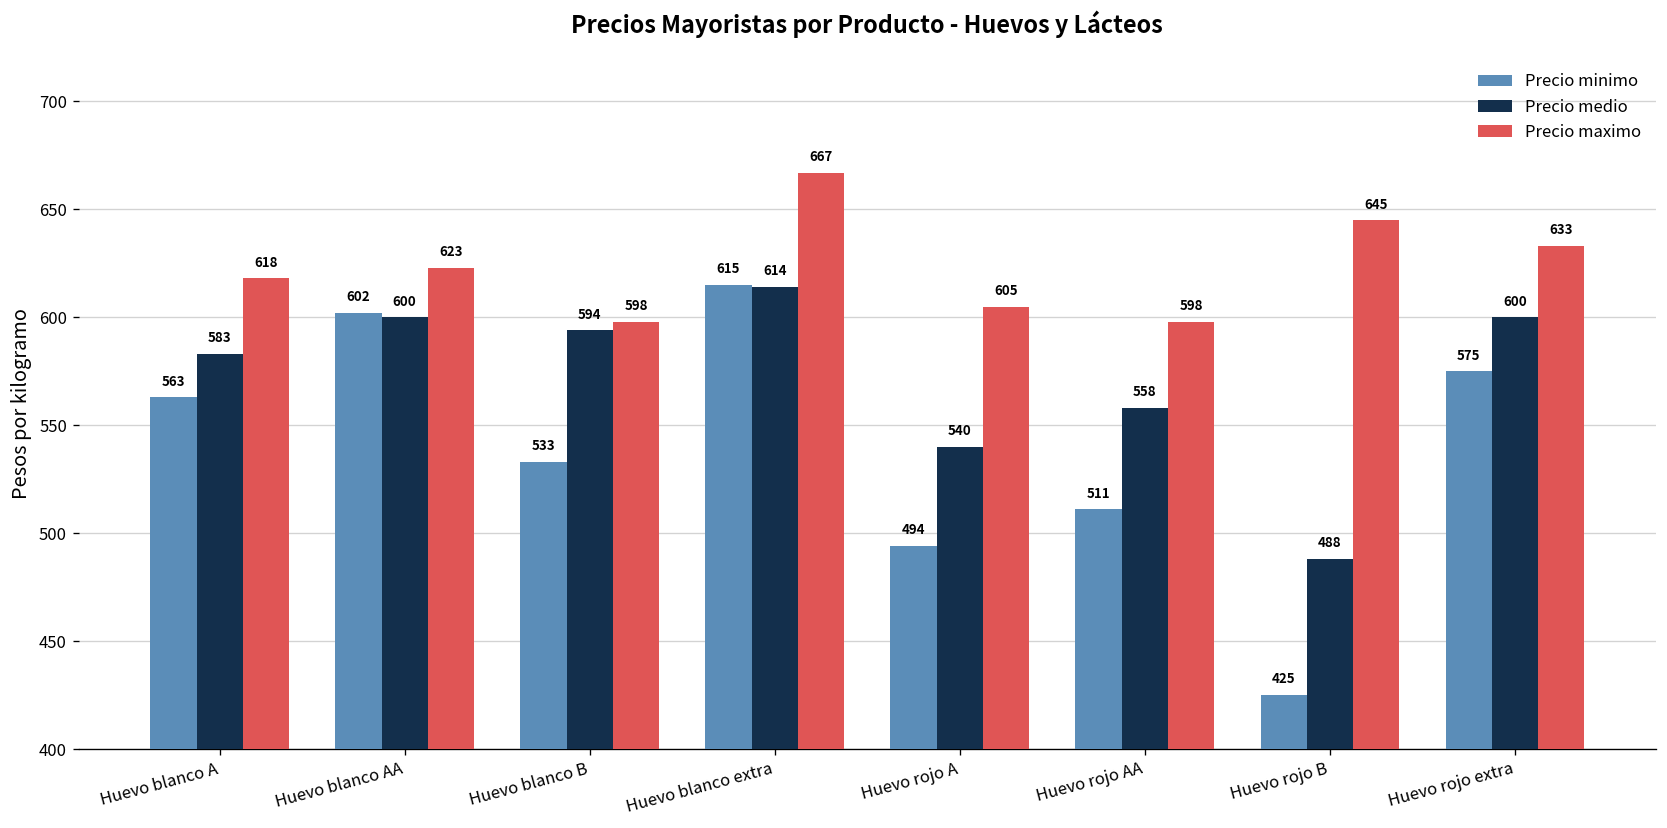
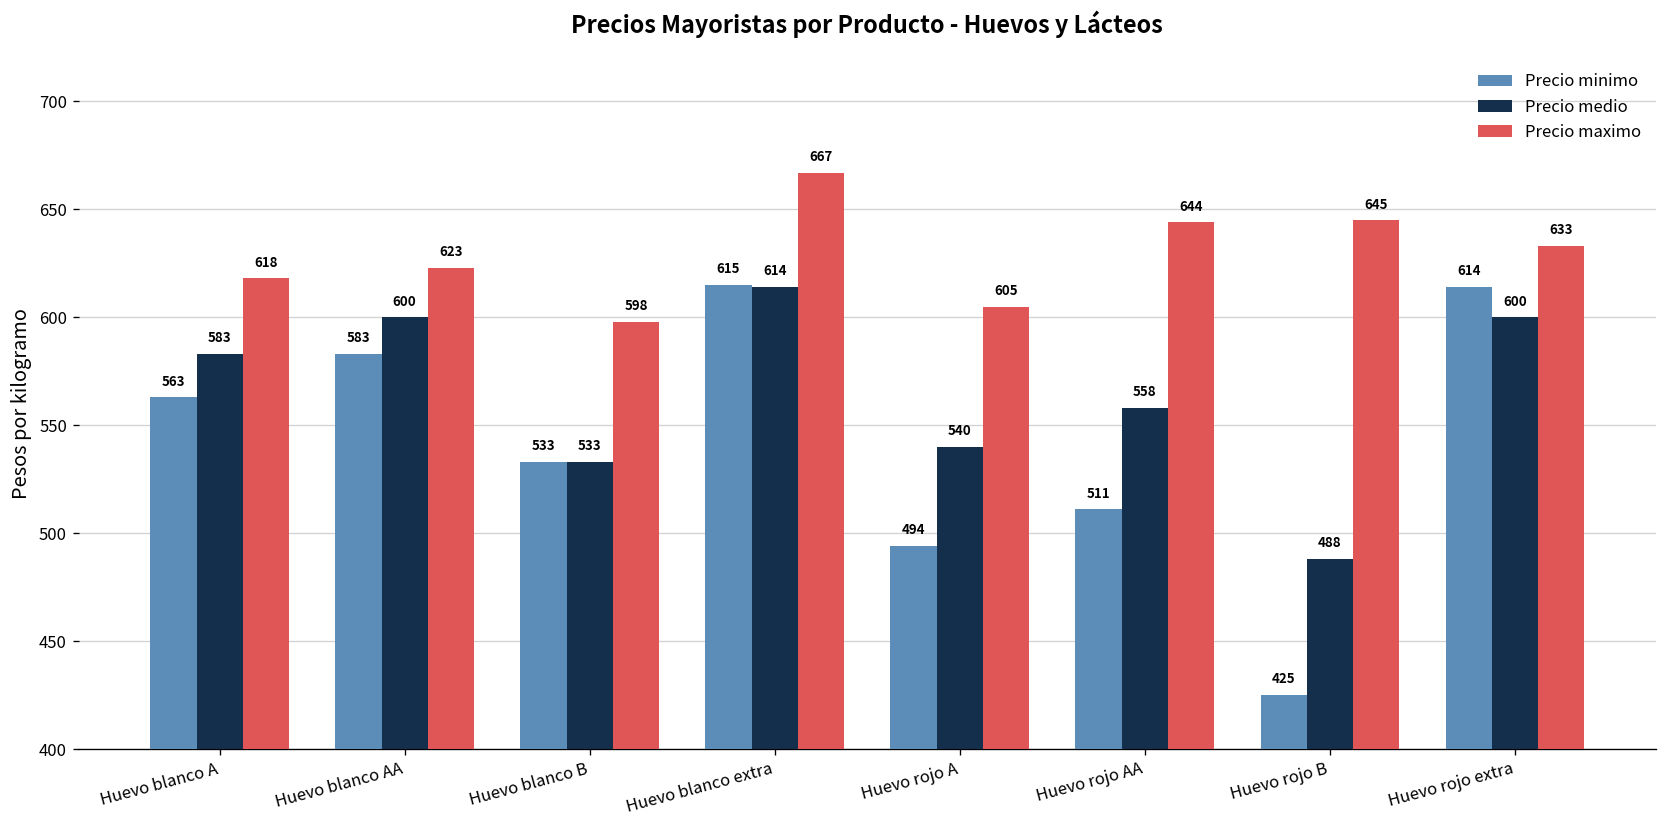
  {
    "Precio minimo": {
      "Huevo blanco A": 563,
-     "Huevo blanco AA": 602,
+     "Huevo blanco AA": 583,
      "Huevo blanco B": 533,
      "Huevo blanco extra": 615,
      "Huevo rojo A": 494,
      "Huevo rojo AA": 511,
      "Huevo rojo B": 425,
-     "Huevo rojo extra": 575
+     "Huevo rojo extra": 614
    },
    "Precio medio": {
      "Huevo blanco A": 583,
      "Huevo blanco AA": 600,
-     "Huevo blanco B": 594,
+     "Huevo blanco B": 533,
      "Huevo blanco extra": 614,
      "Huevo rojo A": 540,
      "Huevo rojo AA": 558,
      "Huevo rojo B": 488,
      "Huevo rojo extra": 600
    },
    "Precio maximo": {
      "Huevo blanco A": 618,
      "Huevo blanco AA": 623,
      "Huevo blanco B": 598,
      "Huevo blanco extra": 667,
      "Huevo rojo A": 605,
-     "Huevo rojo AA": 598,
+     "Huevo rojo AA": 644,
      "Huevo rojo B": 645,
      "Huevo rojo extra": 633
    }
  }
